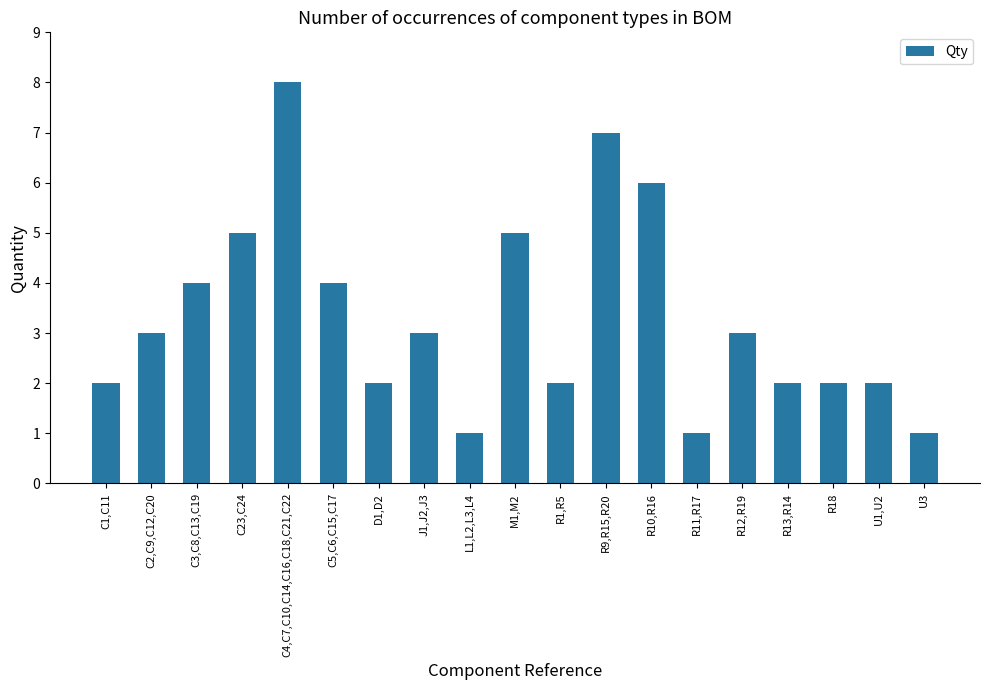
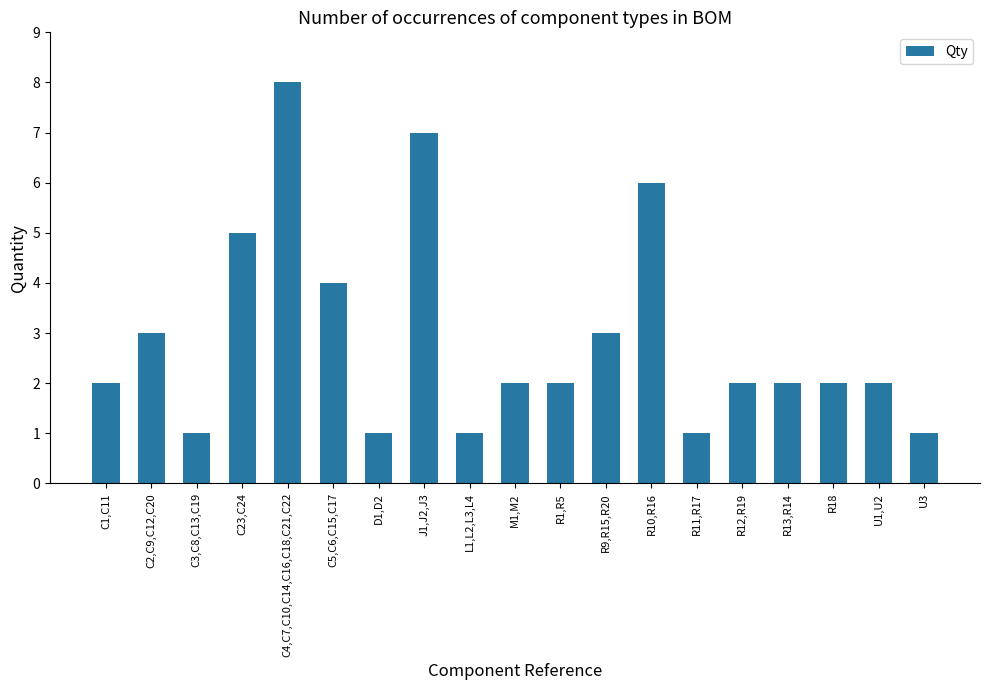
  {
    "C1,C11": 2,
    "C2,C9,C12,C20": 3,
-   "C3,C8,C13,C19": 4,
+   "C3,C8,C13,C19": 1,
    "C23,C24": 5,
    "C4,C7,C10,C14,C16,C18,C21,C22": 8,
    "C5,C6,C15,C17": 4,
-   "D1,D2": 2,
-   "J1,J2,J3": 3,
+   "D1,D2": 1,
+   "J1,J2,J3": 7,
    "L1,L2,L3,L4": 1,
-   "M1,M2": 5,
+   "M1,M2": 2,
    "R1,R5": 2,
-   "R9,R15,R20": 7,
+   "R9,R15,R20": 3,
    "R10,R16": 6,
    "R11,R17": 1,
-   "R12,R19": 3,
+   "R12,R19": 2,
    "R13,R14": 2,
    "R18": 2,
    "U1,U2": 2,
    "U3": 1
  }
